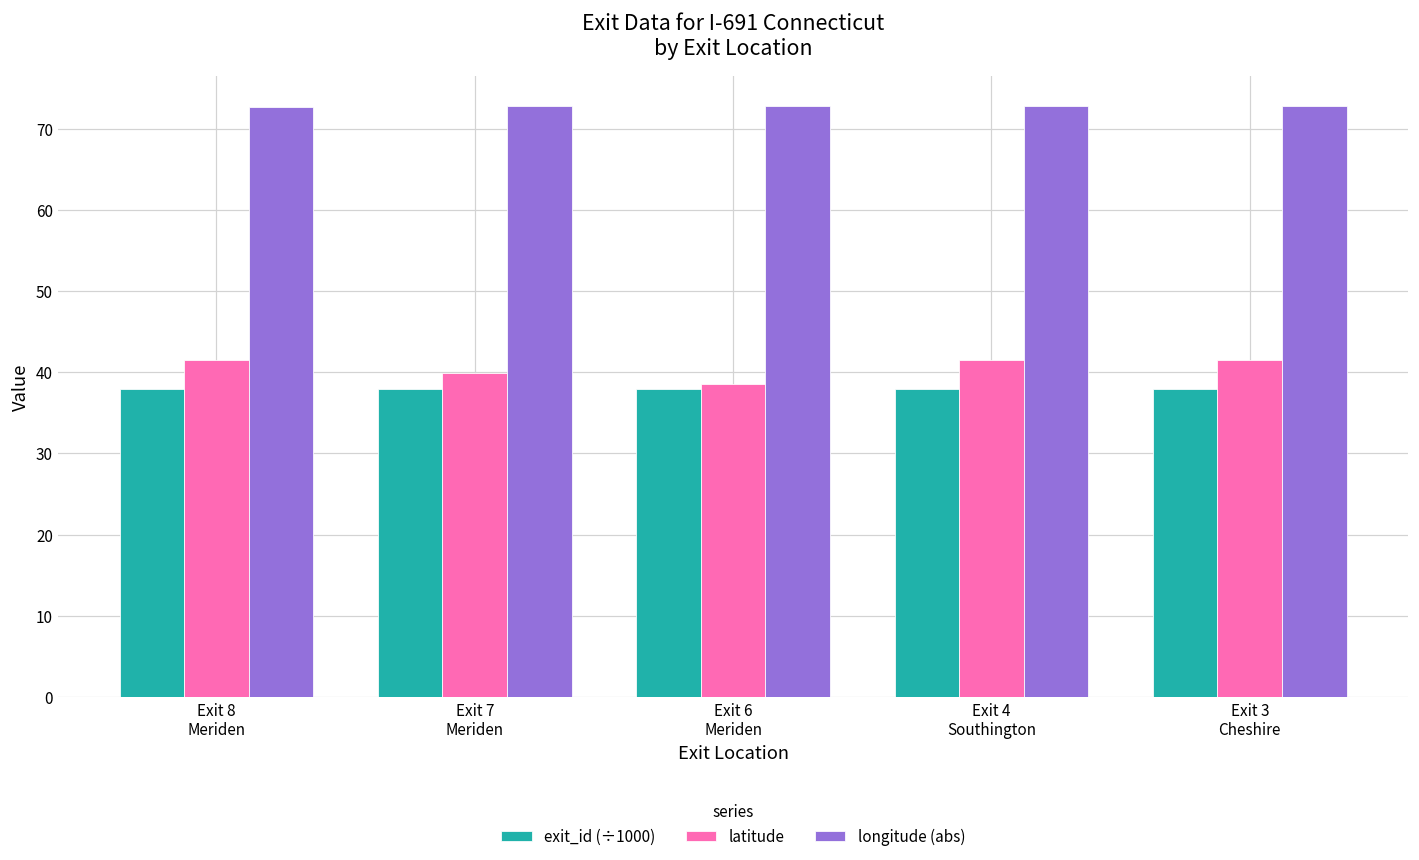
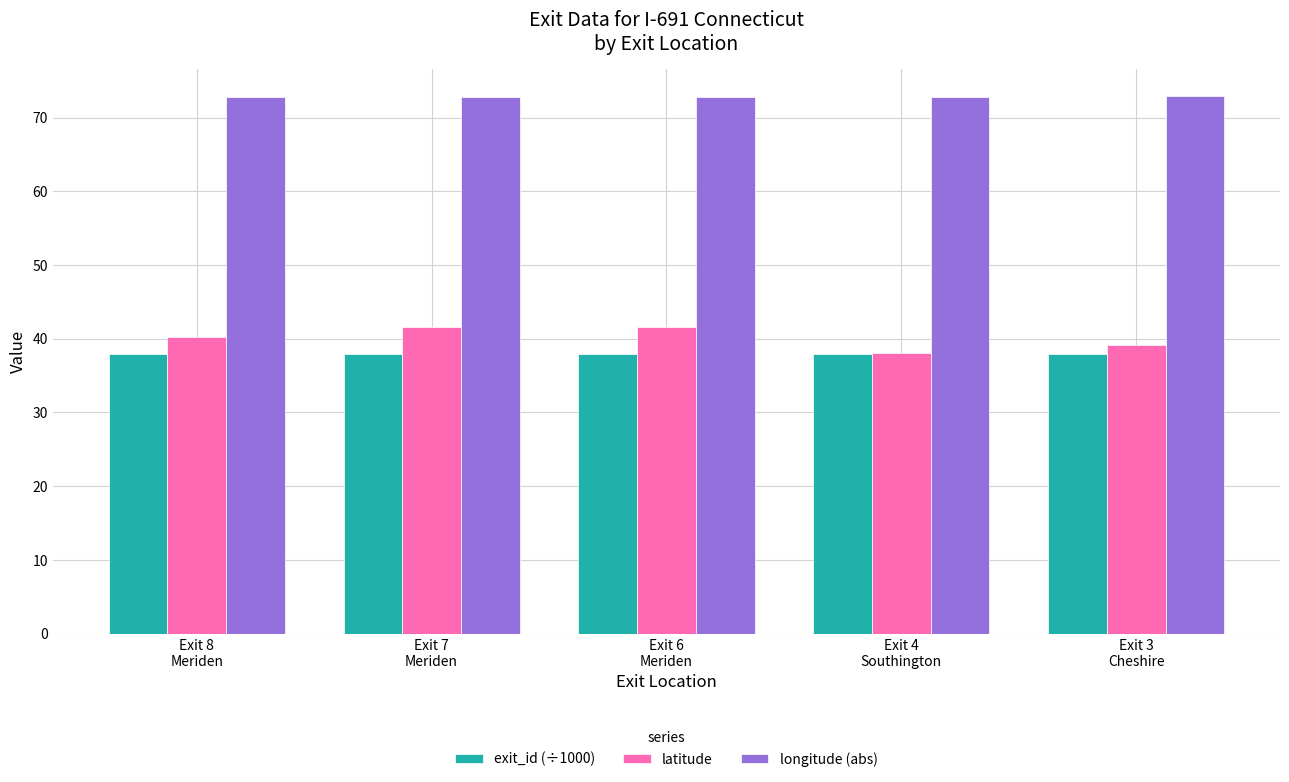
  {
    "exit_id (÷1000)": {
      "Exit 8 Meriden": 38,
      "Exit 7 Meriden": 38,
      "Exit 6 Meriden": 38,
      "Exit 4 Southington": 38,
      "Exit 3 Cheshire": 38
    },
    "latitude": {
-     "Exit 8 Meriden": 42,
-     "Exit 7 Meriden": 40,
-     "Exit 6 Meriden": 39,
-     "Exit 4 Southington": 42,
-     "Exit 3 Cheshire": 42
+     "Exit 8 Meriden": 40,
+     "Exit 7 Meriden": 42,
+     "Exit 6 Meriden": 42,
+     "Exit 4 Southington": 38,
+     "Exit 3 Cheshire": 39
    },
    "longitude (abs)": {
      "Exit 8 Meriden": 73,
      "Exit 7 Meriden": 73,
      "Exit 6 Meriden": 73,
      "Exit 4 Southington": 73,
      "Exit 3 Cheshire": 73
    }
  }
